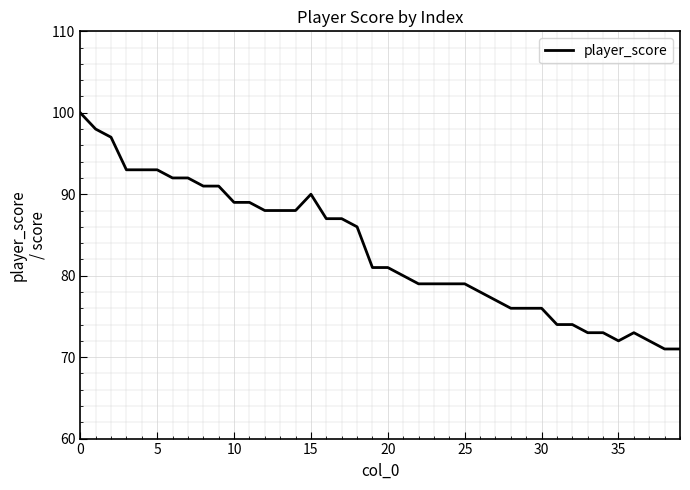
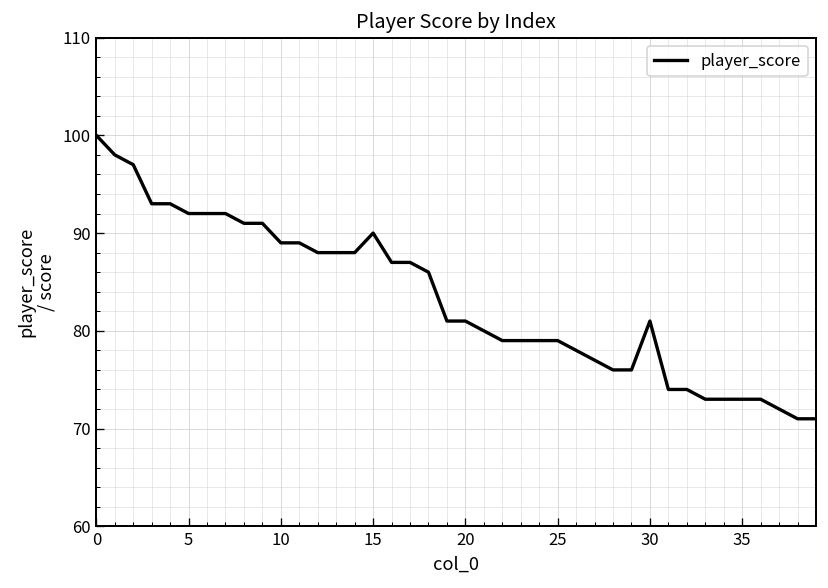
  {
    "0": 100,
-   "5": 93,
+   "5": 92,
    "10": 89,
    "15": 90,
    "20": 81,
    "25": 79,
-   "30": 76,
-   "35": 72
+   "30": 81,
+   "35": 73
  }
